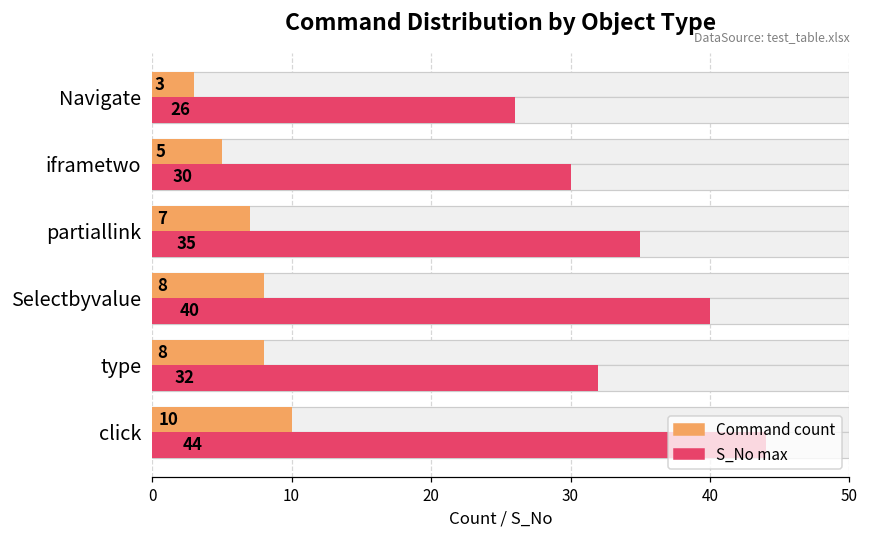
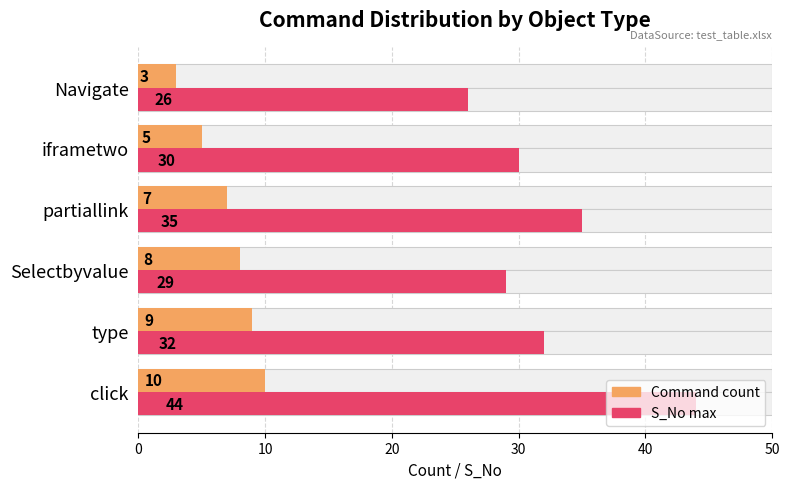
  {
    "Command count": {
-     "type": 8
+     "type": 9
    },
    "S_No max": {
-     "Selectbyvalue": 40
+     "Selectbyvalue": 29
    }
  }
